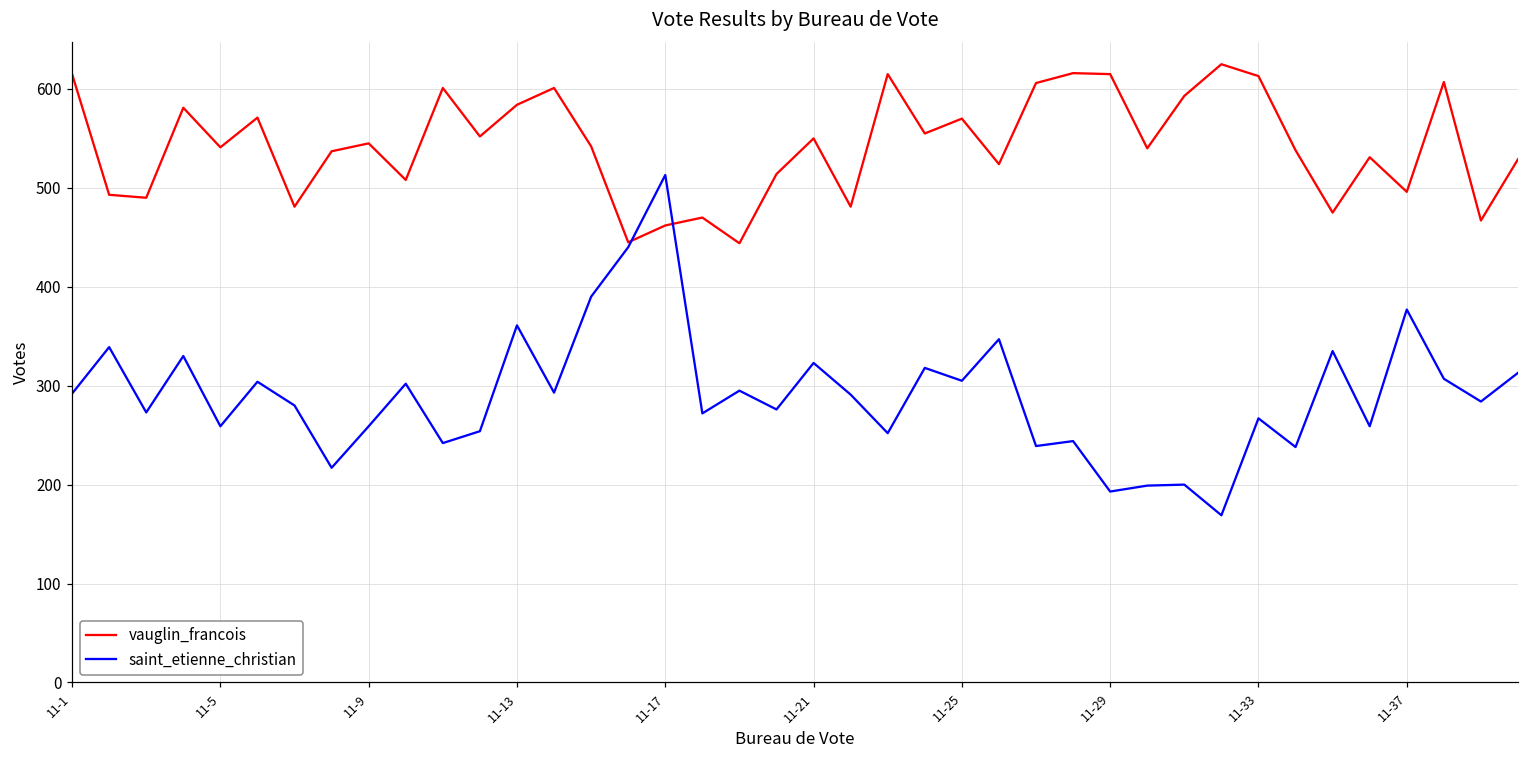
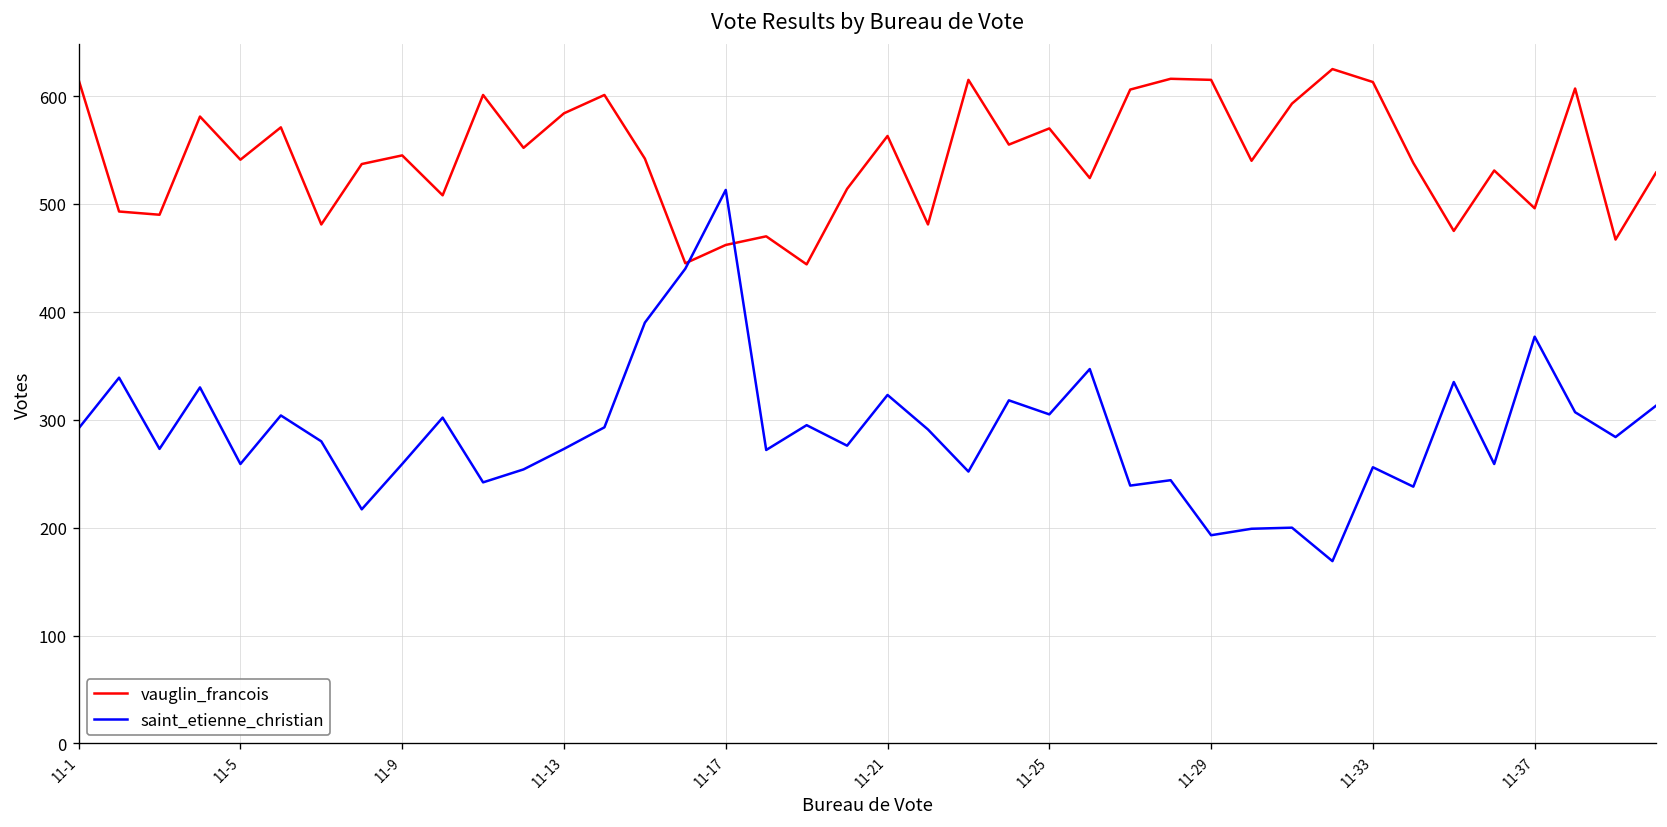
  {
    "vauglin_francois": {
      "11-1": 620,
      "11-5": 540,
      "11-9": 550,
      "11-13": 580,
      "11-17": 460,
-     "11-21": 550,
+     "11-21": 560,
      "11-25": 570,
      "11-29": 620,
      "11-33": 610,
      "11-37": 500
    },
    "saint_etienne_christian": {
      "11-1": 290,
      "11-5": 260,
      "11-9": 260,
-     "11-13": 360,
+     "11-13": 270,
      "11-17": 510,
      "11-21": 320,
      "11-25": 310,
      "11-29": 190,
-     "11-33": 270,
+     "11-33": 260,
      "11-37": 380
    }
  }
